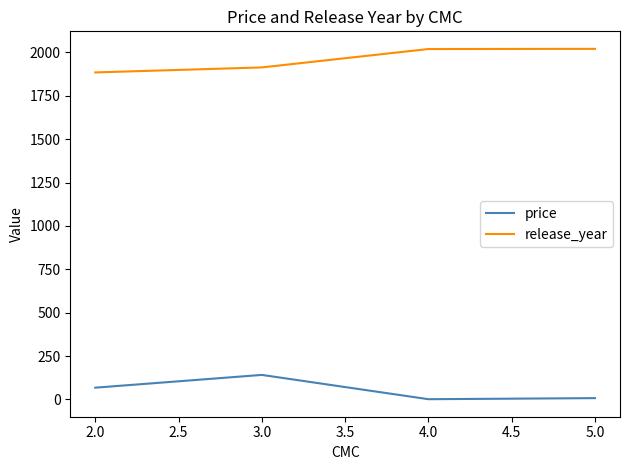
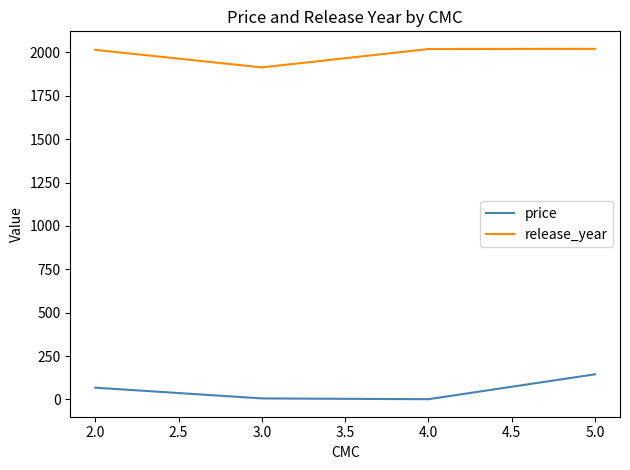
  {
    "price": {
      "2.0": 70,
-     "3.0": 140,
+     "3.0": 10,
      "4.0": 0,
-     "5.0": 10
+     "5.0": 140
    },
    "release_year": {
-     "2.0": 1890,
+     "2.0": 2020,
      "3.0": 1910,
      "4.0": 2020,
      "5.0": 2020
    }
  }
